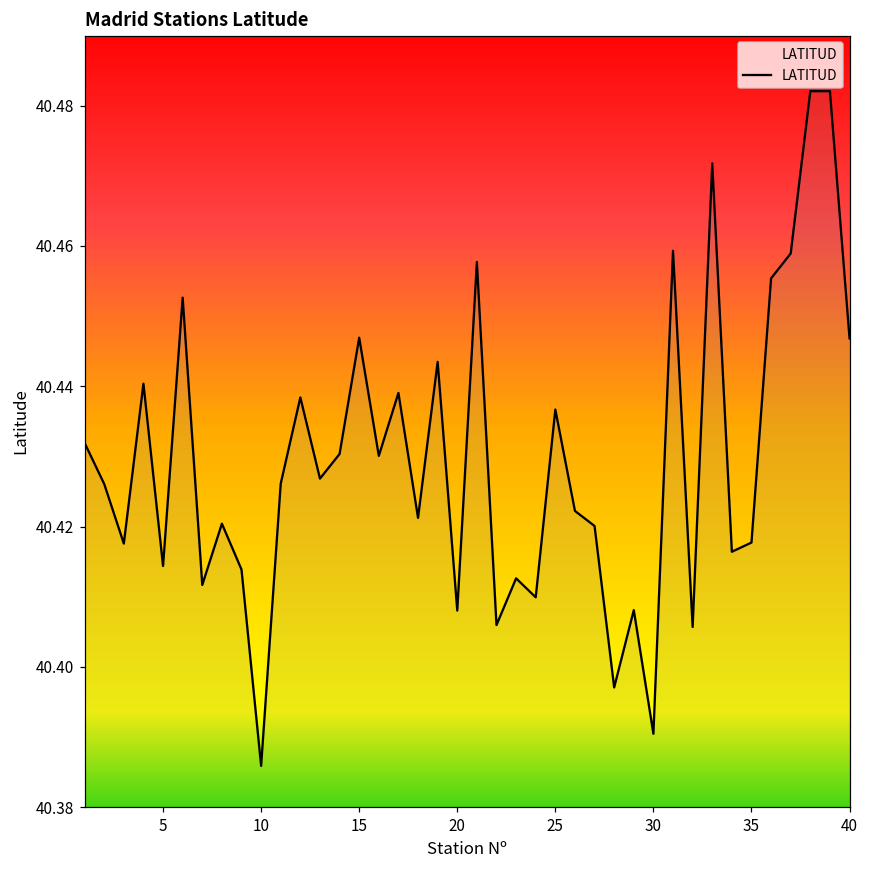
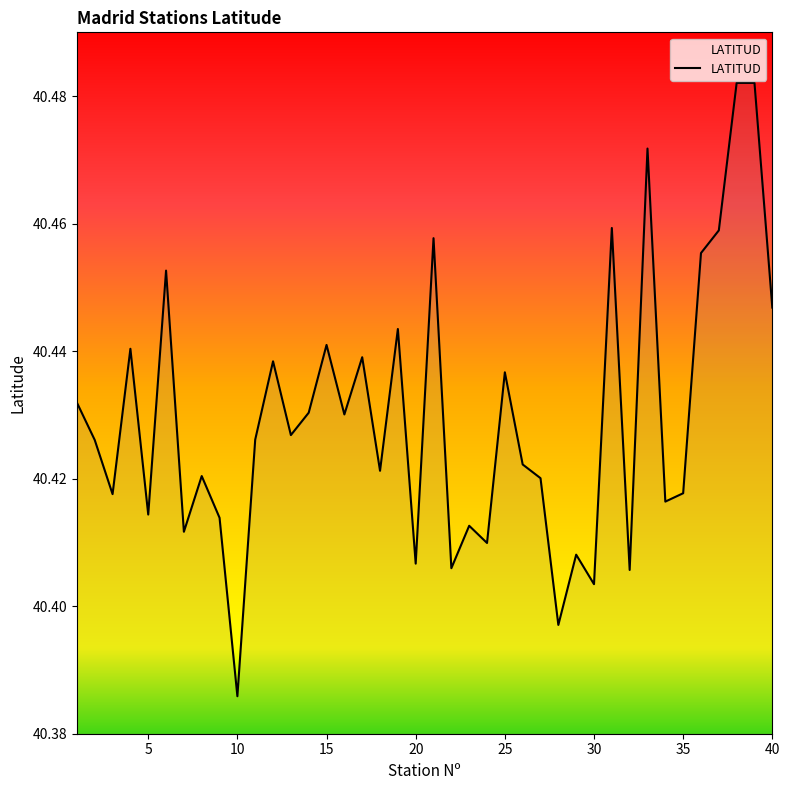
  {
    "5": 40.414,
    "10": 40.386,
-   "15": 40.447,
-   "20": 40.408,
+   "15": 40.441,
+   "20": 40.407,
    "25": 40.437,
-   "30": 40.390,
+   "30": 40.403,
    "35": 40.418,
    "40": 40.447
  }
